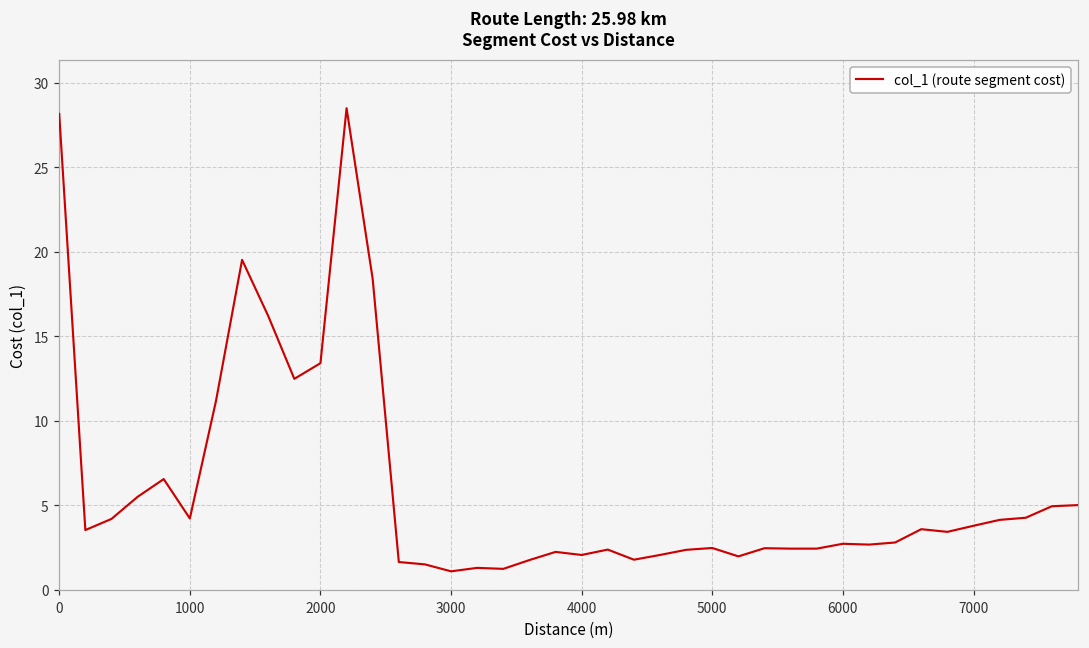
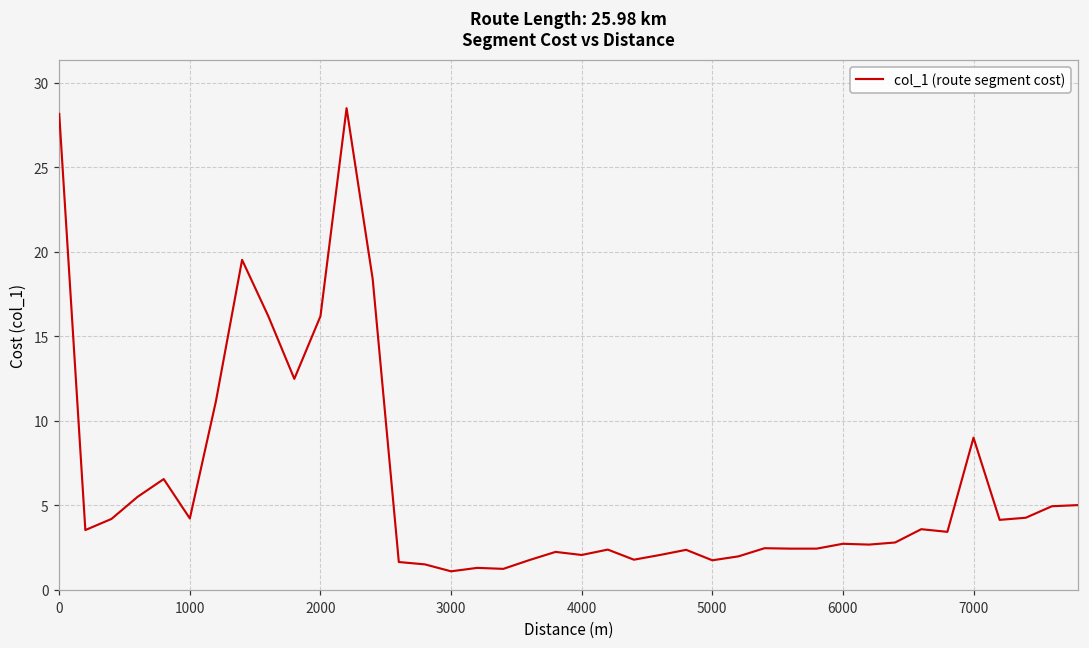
  {
    "0": 28.1,
    "1000": 4.2,
-   "2000": 13.4,
+   "2000": 16.2,
    "3000": 1.1,
    "4000": 2.1,
-   "5000": 2.5,
+   "5000": 1.7,
    "6000": 2.7,
-   "7000": 3.8
+   "7000": 9.0
  }
